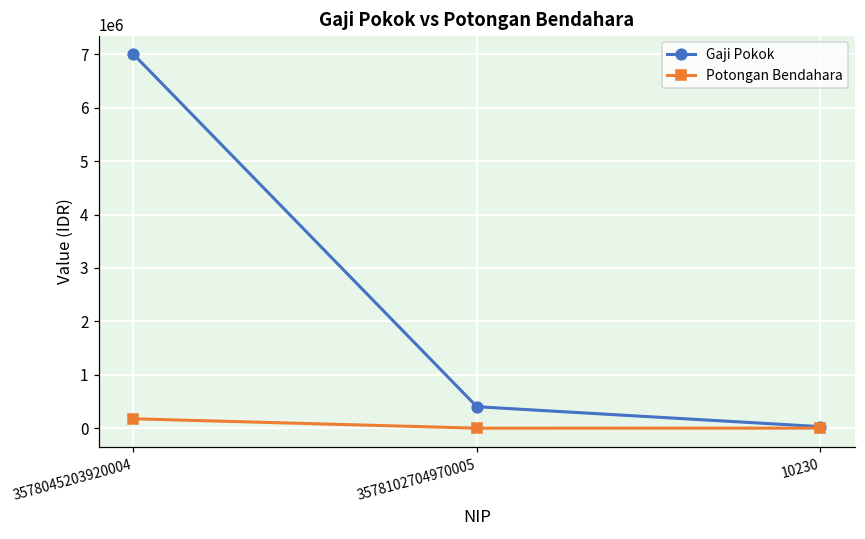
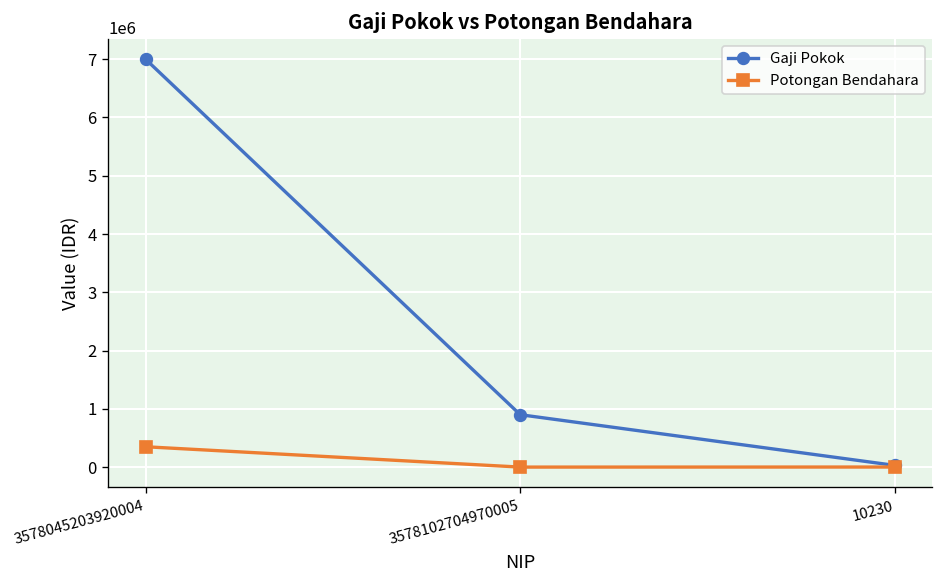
  {
    "Gaji Pokok": {
      "3578045203920004": 7000000,
-     "3578102704970005": 400000
+     "3578102704970005": 900000
    },
    "Potongan Bendahara": {
-     "3578045203920004": 200000,
+     "3578045203920004": 400000,
      "3578102704970005": 0
    }
  }
